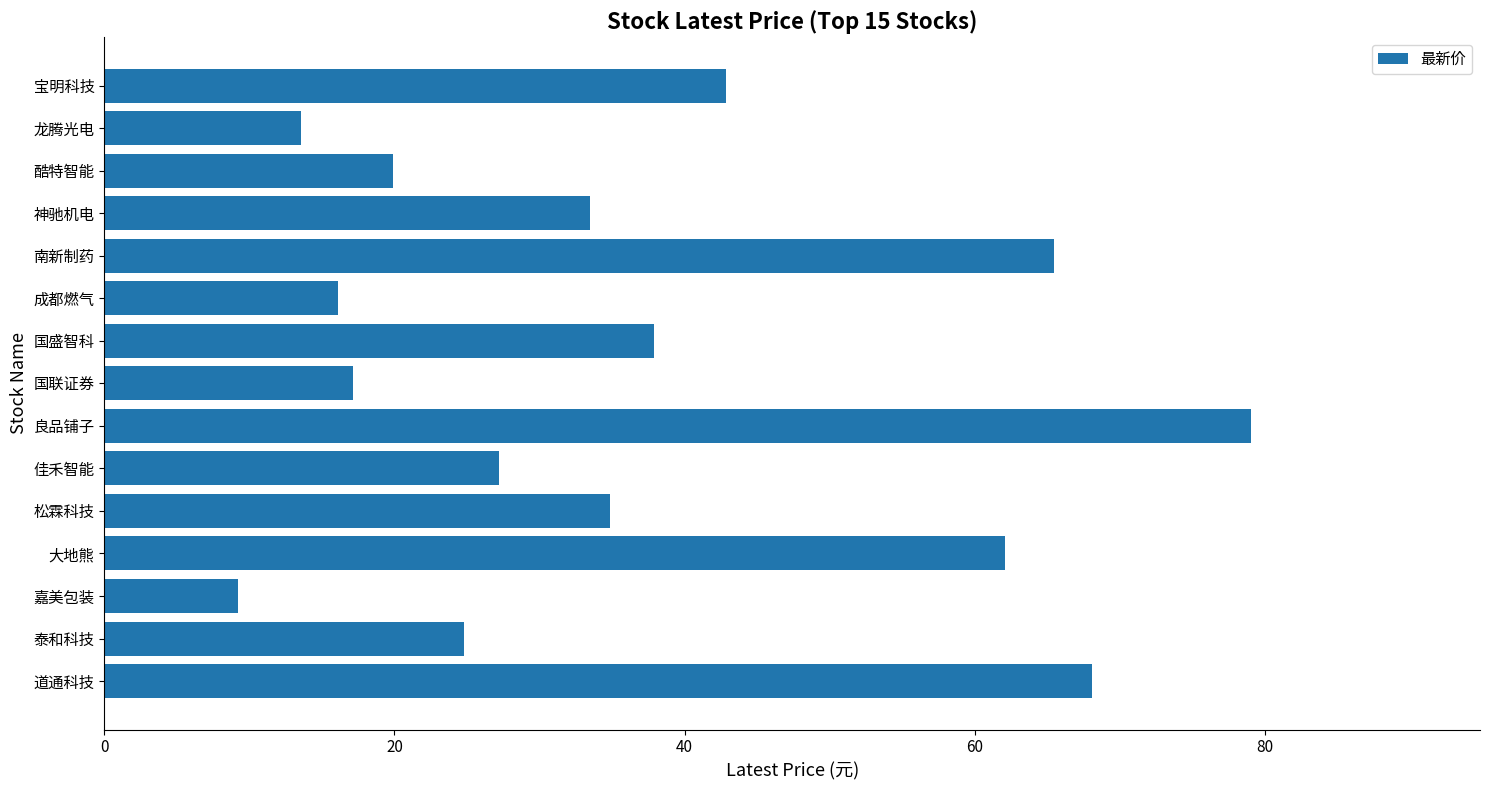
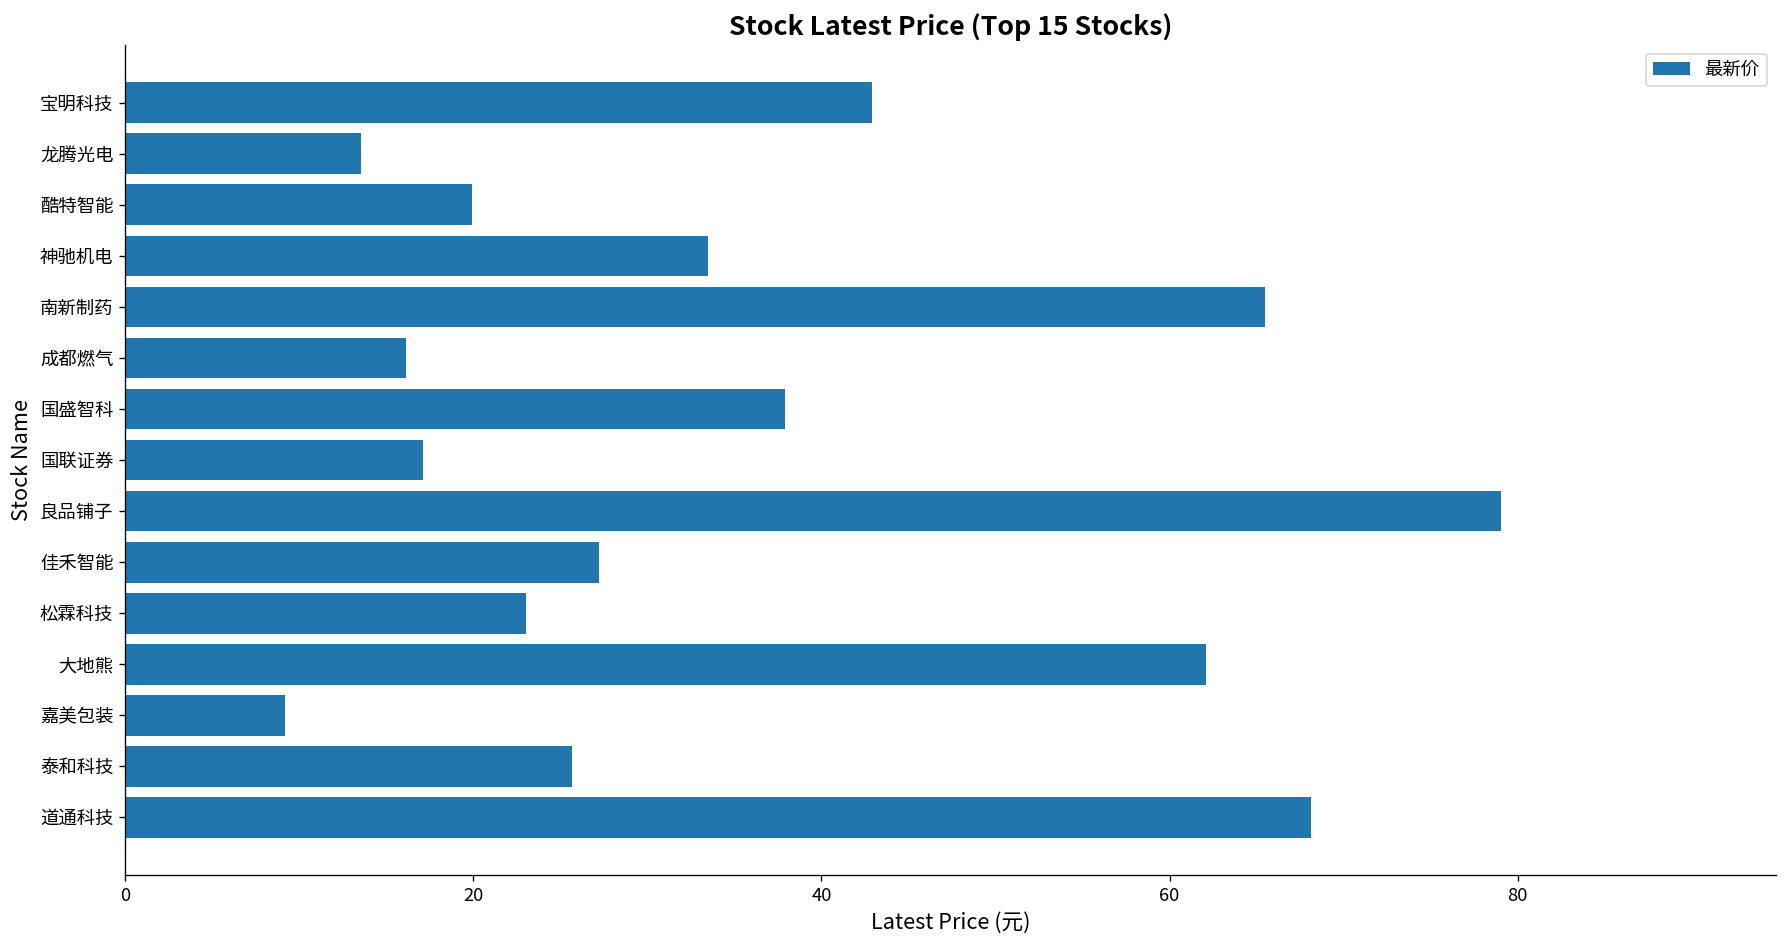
  {
    "宝明科技": 42.9,
    "龙腾光电": 13.5,
    "酷特智能": 19.9,
    "神驰机电": 33.5,
    "南新制药": 65.5,
    "成都燃气": 16.1,
    "国盛智科": 37.9,
    "国联证券": 17.1,
    "良品铺子": 79.0,
    "佳禾智能": 27.2,
-   "松霖科技": 34.9,
+   "松霖科技": 23.0,
    "大地熊": 62.1,
    "嘉美包装": 9.2,
-   "泰和科技": 24.8,
+   "泰和科技": 25.7,
    "道通科技": 68.1
  }
